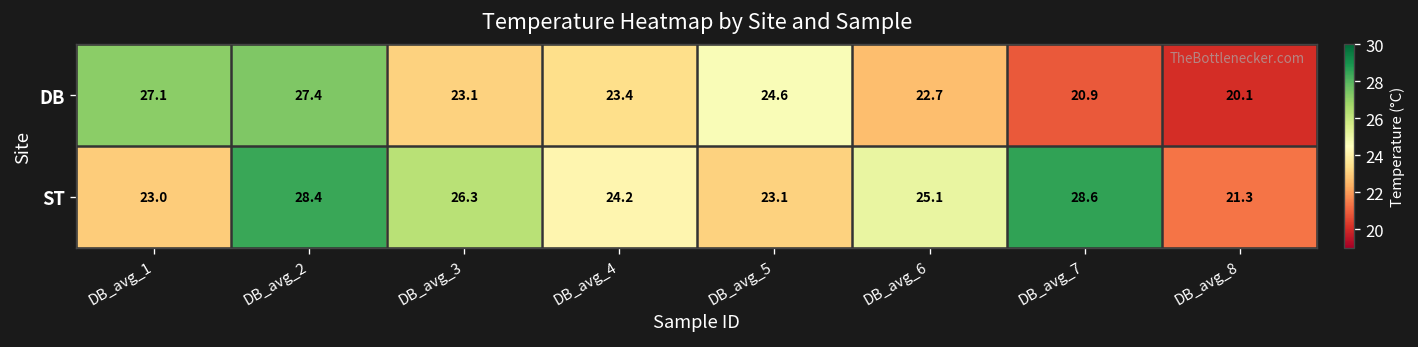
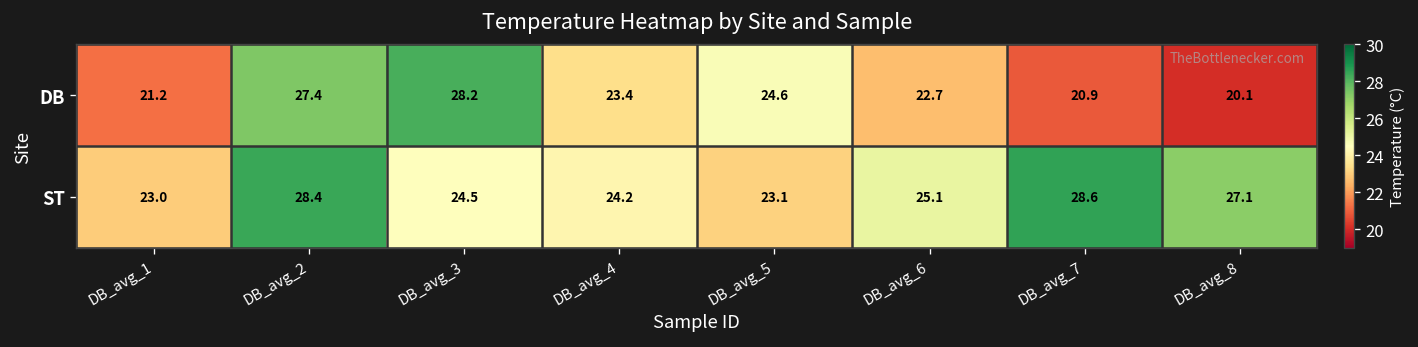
  {
    "DB": {
-     "DB_avg_1": 27.1,
+     "DB_avg_1": 21.2,
      "DB_avg_2": 27.4,
-     "DB_avg_3": 23.1,
+     "DB_avg_3": 28.2,
      "DB_avg_4": 23.4,
      "DB_avg_5": 24.6,
      "DB_avg_6": 22.7,
      "DB_avg_7": 20.9
    },
    "ST": {
      "DB_avg_1": 23.0,
      "DB_avg_2": 28.4,
-     "DB_avg_3": 26.3,
+     "DB_avg_3": 24.5,
      "DB_avg_4": 24.2,
      "DB_avg_5": 23.1,
      "DB_avg_6": 25.1,
      "DB_avg_7": 28.6,
-     "DB_avg_8": 21.3
+     "DB_avg_8": 27.1
    }
  }
